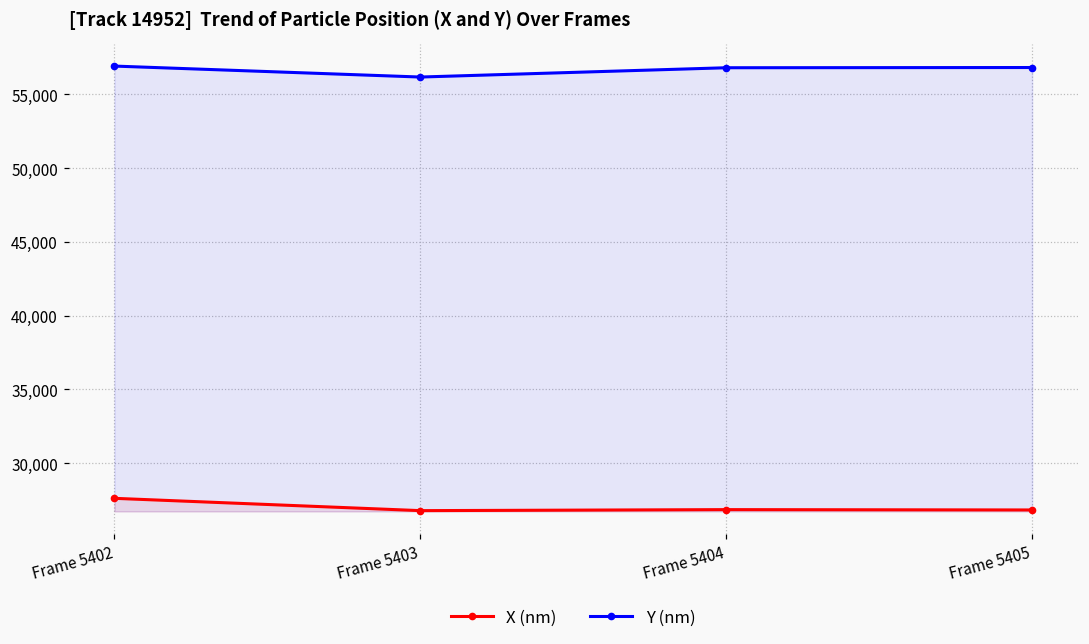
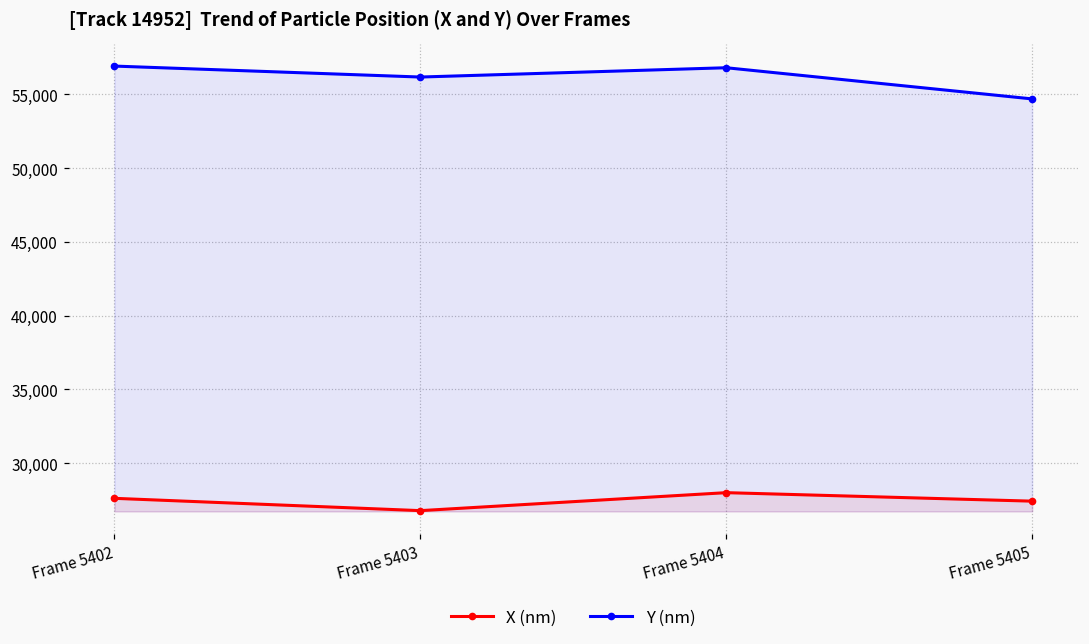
  {
    "X (nm)": {
      "Frame 5402": "27,600",
      "Frame 5403": "26,800",
-     "Frame 5404": "26,800",
-     "Frame 5405": "26,800"
+     "Frame 5404": "28,000",
+     "Frame 5405": "27,400"
    },
    "Y (nm)": {
      "Frame 5402": "56,900",
      "Frame 5403": "56,200",
      "Frame 5404": "56,800",
-     "Frame 5405": "56,800"
+     "Frame 5405": "54,700"
    }
  }
